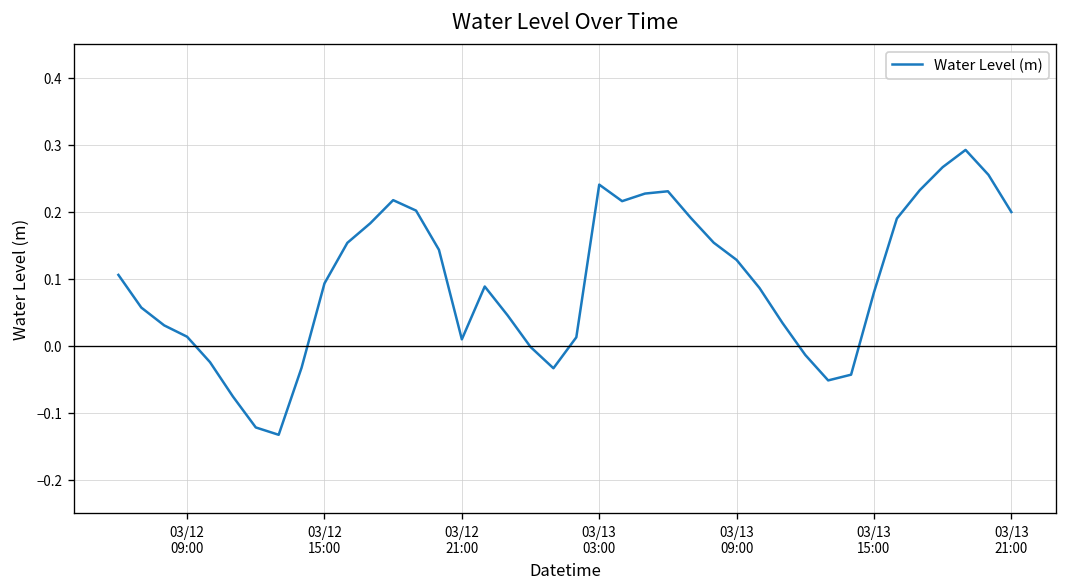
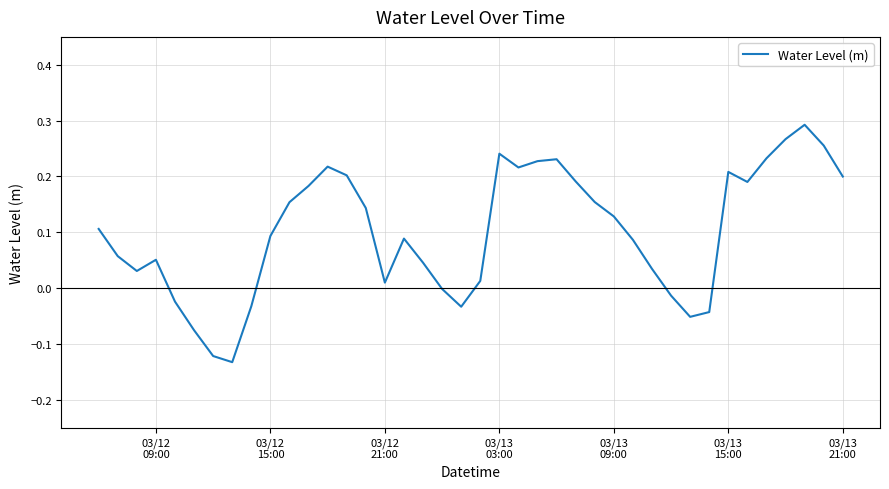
  {
-   "03/12 09:00": 0.01,
+   "03/12 09:00": 0.05,
    "03/12 15:00": 0.09,
    "03/12 21:00": 0.01,
    "03/13 03:00": 0.24,
    "03/13 09:00": 0.13,
-   "03/13 15:00": 0.08,
+   "03/13 15:00": 0.21,
    "03/13 21:00": 0.20
  }
